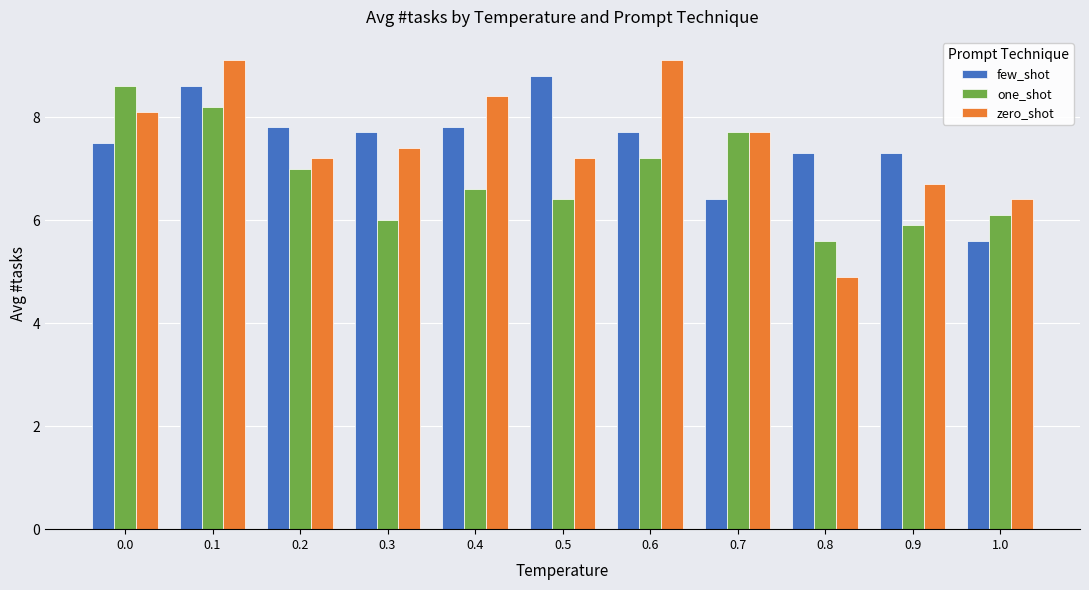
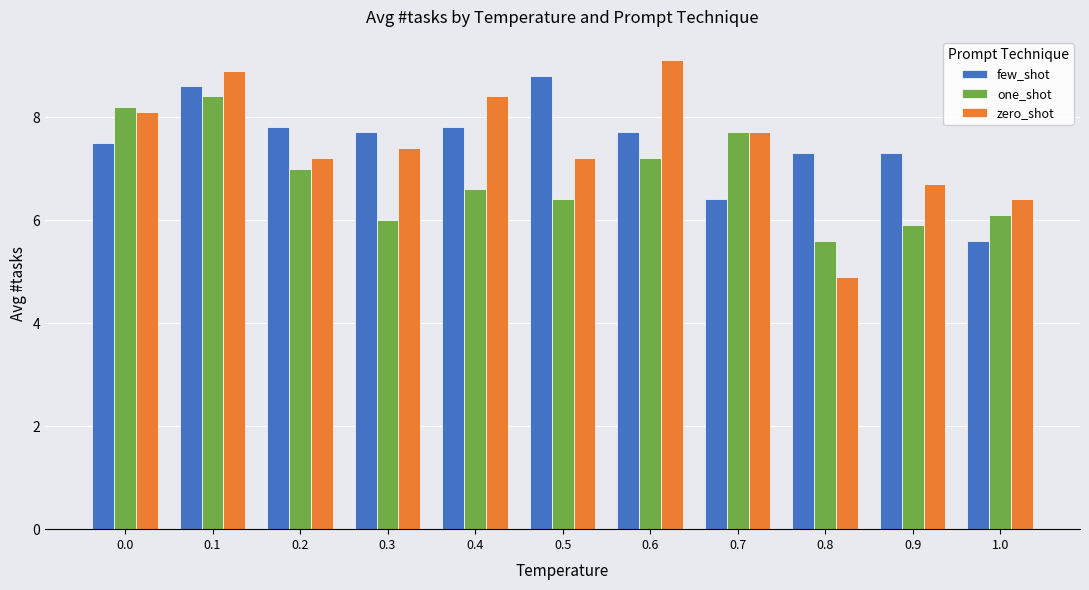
  {
    "few_shot": {
      "0.0": 7.5,
      "0.1": 8.6,
      "0.2": 7.8,
      "0.3": 7.7,
      "0.4": 7.8,
      "0.5": 8.8,
      "0.6": 7.7,
      "0.7": 6.4,
      "0.8": 7.3,
      "0.9": 7.3,
      "1.0": 5.6
    },
    "one_shot": {
-     "0.0": 8.6,
-     "0.1": 8.2,
+     "0.0": 8.2,
+     "0.1": 8.4,
      "0.2": 7.0,
      "0.3": 6.0,
      "0.4": 6.6,
      "0.5": 6.4,
      "0.6": 7.2,
      "0.7": 7.7,
      "0.8": 5.6,
      "0.9": 5.9,
      "1.0": 6.1
    },
    "zero_shot": {
      "0.0": 8.1,
-     "0.1": 9.1,
+     "0.1": 8.9,
      "0.2": 7.2,
      "0.3": 7.4,
      "0.4": 8.4,
      "0.5": 7.2,
      "0.6": 9.1,
      "0.7": 7.7,
      "0.8": 4.9,
      "0.9": 6.7,
      "1.0": 6.4
    }
  }
